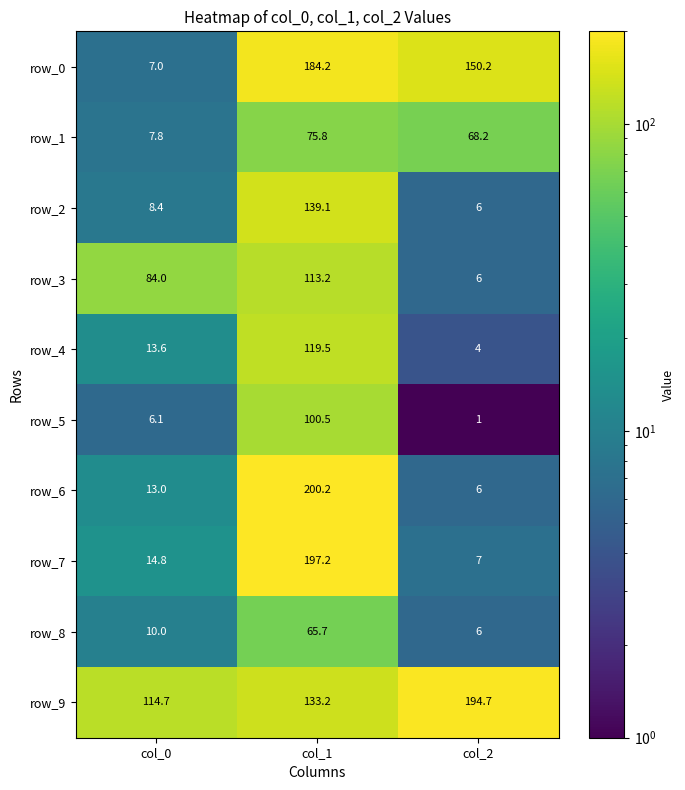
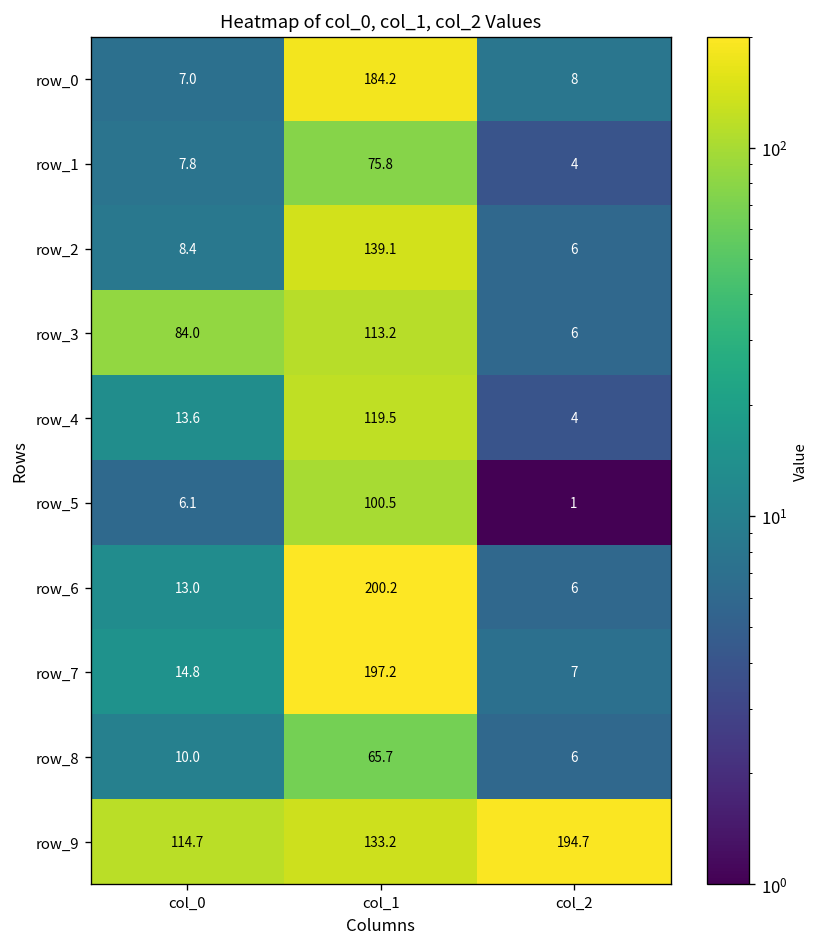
  {
    "row_0": {
      "col_0": 7.0,
      "col_1": 184.2,
-     "col_2": 150.2
+     "col_2": 8
    },
    "row_1": {
      "col_0": 7.8,
      "col_1": 75.8,
-     "col_2": 68.2
+     "col_2": 4
    },
    "row_2": {
      "col_0": 8.4,
      "col_1": 139.1,
      "col_2": 6
    },
    "row_3": {
      "col_0": 84.0,
      "col_1": 113.2,
      "col_2": 6
    },
    "row_4": {
      "col_0": 13.6,
      "col_1": 119.5,
      "col_2": 4
    },
    "row_5": {
      "col_0": 6.1,
      "col_1": 100.5,
      "col_2": 1
    },
    "row_6": {
      "col_0": 13.0,
      "col_1": 200.2,
      "col_2": 6
    },
    "row_7": {
      "col_0": 14.8,
      "col_1": 197.2,
      "col_2": 7
    },
    "row_8": {
      "col_0": 10.0,
      "col_1": 65.7,
      "col_2": 6
    },
    "row_9": {
      "col_0": 114.7,
      "col_1": 133.2,
      "col_2": 194.7
    }
  }
